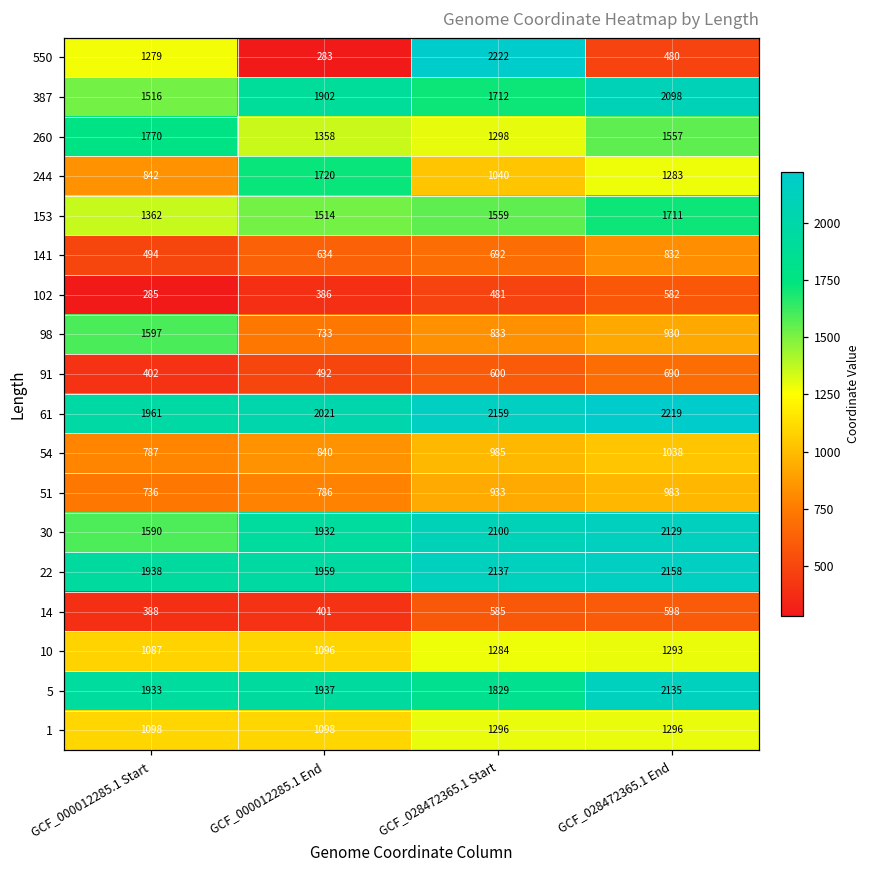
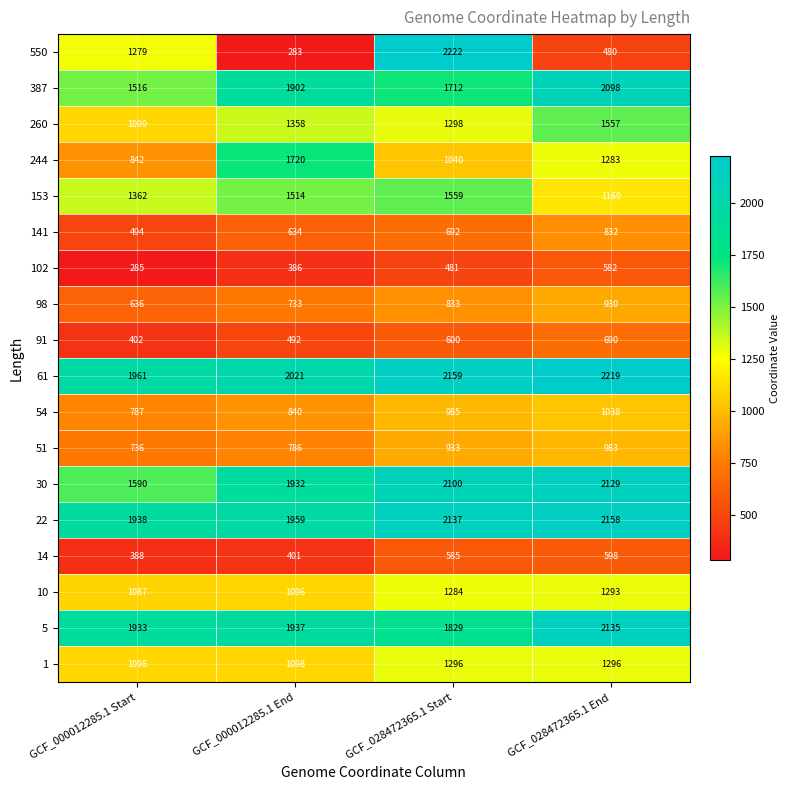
  {
    "550": {
      "GCF_000012285.1 Start": 1279,
      "GCF_000012285.1 End": 283,
      "GCF_028472365.1 Start": 2222,
      "GCF_028472365.1 End": 480
    },
    "387": {
      "GCF_000012285.1 Start": 1516,
      "GCF_000012285.1 End": 1902,
      "GCF_028472365.1 Start": 1712,
      "GCF_028472365.1 End": 2098
    },
    "260": {
-     "GCF_000012285.1 Start": 1770,
+     "GCF_000012285.1 Start": 1099,
      "GCF_000012285.1 End": 1358,
      "GCF_028472365.1 Start": 1298,
      "GCF_028472365.1 End": 1557
    },
    "244": {
      "GCF_000012285.1 Start": 842,
      "GCF_000012285.1 End": 1720,
      "GCF_028472365.1 Start": 1040,
      "GCF_028472365.1 End": 1283
    },
    "153": {
      "GCF_000012285.1 Start": 1362,
      "GCF_000012285.1 End": 1514,
      "GCF_028472365.1 Start": 1559,
-     "GCF_028472365.1 End": 1711
+     "GCF_028472365.1 End": 1160
    },
    "141": {
      "GCF_000012285.1 Start": 494,
      "GCF_000012285.1 End": 634,
      "GCF_028472365.1 Start": 692,
      "GCF_028472365.1 End": 832
    },
    "102": {
      "GCF_000012285.1 Start": 285,
      "GCF_000012285.1 End": 386,
      "GCF_028472365.1 Start": 481,
      "GCF_028472365.1 End": 582
    },
    "98": {
-     "GCF_000012285.1 Start": 1597,
+     "GCF_000012285.1 Start": 636,
      "GCF_000012285.1 End": 733,
      "GCF_028472365.1 Start": 833,
      "GCF_028472365.1 End": 930
    },
    "91": {
      "GCF_000012285.1 Start": 402,
      "GCF_000012285.1 End": 492,
      "GCF_028472365.1 Start": 600,
      "GCF_028472365.1 End": 690
    },
    "61": {
      "GCF_000012285.1 Start": 1961,
      "GCF_000012285.1 End": 2021,
      "GCF_028472365.1 Start": 2159,
      "GCF_028472365.1 End": 2219
    },
    "54": {
      "GCF_000012285.1 Start": 787,
      "GCF_000012285.1 End": 840,
      "GCF_028472365.1 Start": 985,
      "GCF_028472365.1 End": 1038
    },
    "51": {
      "GCF_000012285.1 Start": 736,
      "GCF_000012285.1 End": 786,
      "GCF_028472365.1 Start": 933,
      "GCF_028472365.1 End": 983
    },
    "30": {
      "GCF_000012285.1 Start": 1590,
      "GCF_000012285.1 End": 1932,
      "GCF_028472365.1 Start": 2100,
      "GCF_028472365.1 End": 2129
    },
    "22": {
      "GCF_000012285.1 Start": 1938,
      "GCF_000012285.1 End": 1959,
      "GCF_028472365.1 Start": 2137,
      "GCF_028472365.1 End": 2158
    },
    "14": {
      "GCF_000012285.1 Start": 388,
      "GCF_000012285.1 End": 401,
      "GCF_028472365.1 Start": 585,
      "GCF_028472365.1 End": 598
    },
    "10": {
      "GCF_000012285.1 Start": 1087,
      "GCF_000012285.1 End": 1096,
      "GCF_028472365.1 Start": 1284,
      "GCF_028472365.1 End": 1293
    },
    "5": {
      "GCF_000012285.1 Start": 1933,
      "GCF_000012285.1 End": 1937,
      "GCF_028472365.1 Start": 1829,
      "GCF_028472365.1 End": 2135
    },
    "1": {
      "GCF_000012285.1 Start": 1098,
      "GCF_000012285.1 End": 1098,
      "GCF_028472365.1 Start": 1296,
      "GCF_028472365.1 End": 1296
    }
  }
